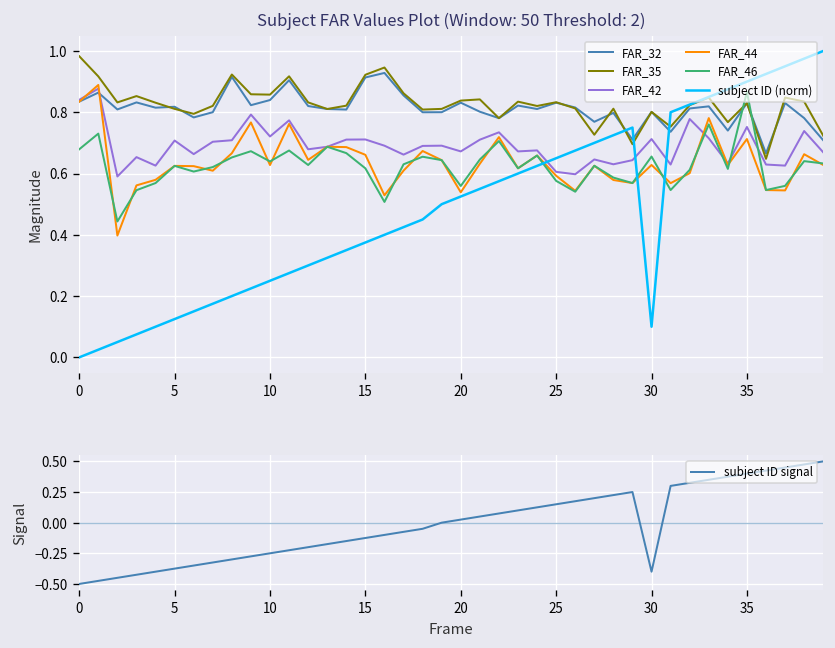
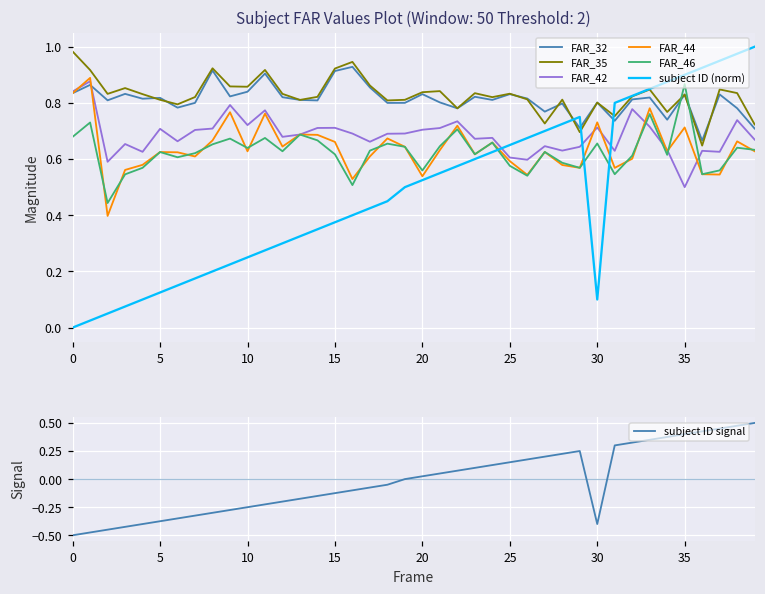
  {
    "Subject FAR Values Plot (Window: 50 Threshold: 2)": {
      "FAR_32": {
        "10": 0.84
      },
      "FAR_35": {
        "0": 0.98,
        "10": 0.86
      },
      "FAR_42": {
        "5": 0.71,
        "10": 0.72,
        "15": 0.71,
-       "20": 0.67,
+       "20": 0.70,
        "25": 0.61,
        "30": 0.71,
-       "35": 0.75
+       "35": 0.50
      },
      "FAR_44": {
        "10": 0.63,
        "15": 0.66,
        "20": 0.54,
        "25": 0.59,
-       "30": 0.63,
+       "30": 0.73,
        "35": 0.71
      },
      "FAR_46": {
        "0": 0.68,
        "10": 0.64,
        "15": 0.62,
        "20": 0.56,
        "25": 0.58,
        "30": 0.66
      },
      "subject ID (norm)": {
        "0": 0.00,
        "5": 0.13,
        "10": 0.25,
        "15": 0.38,
        "20": 0.53,
        "25": 0.65,
        "30": 0.10
      }
    }
  }
